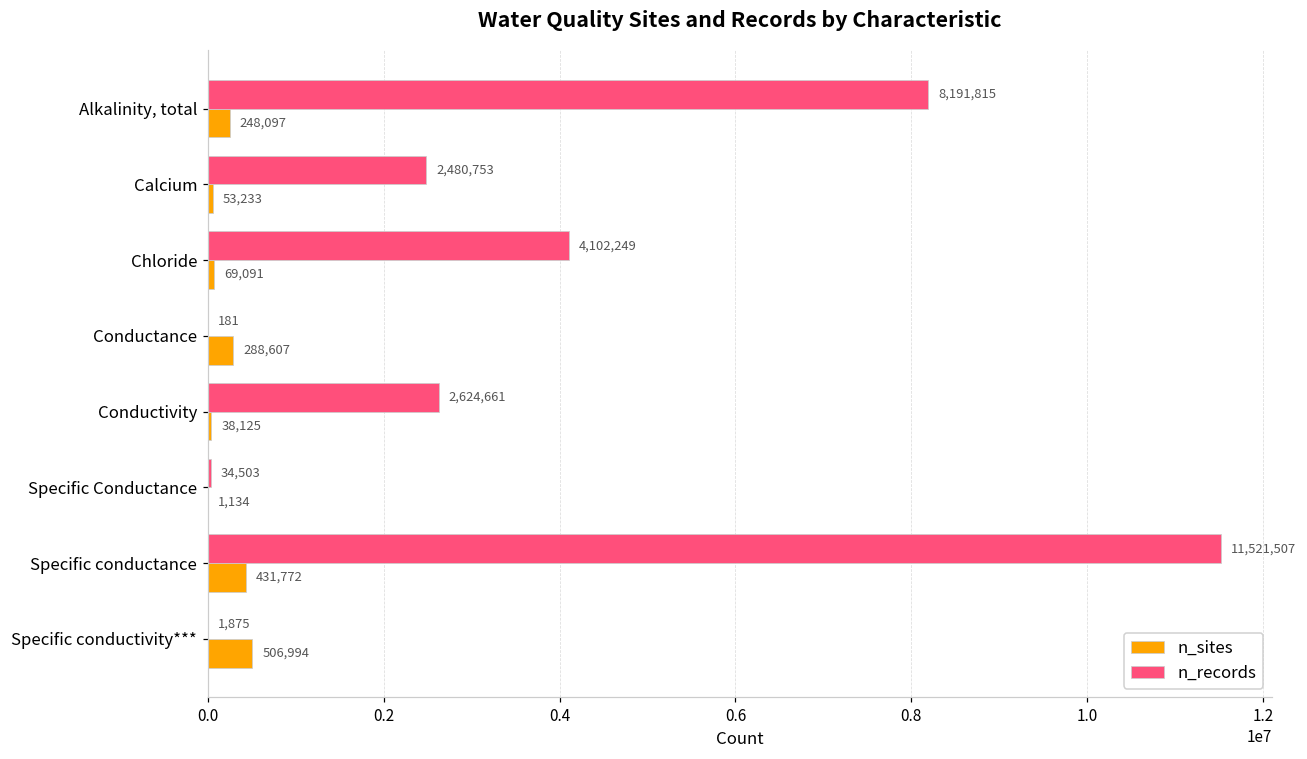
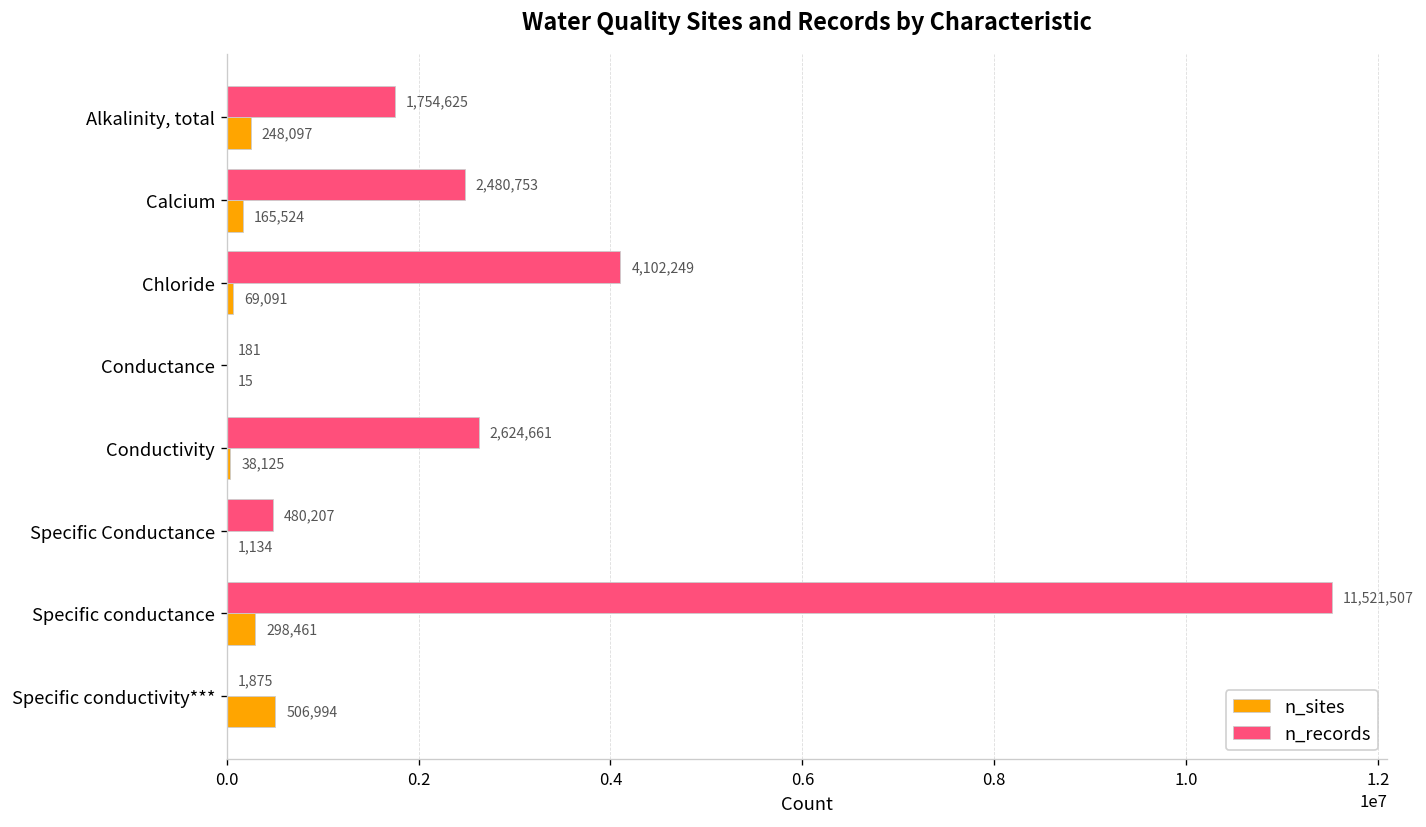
  {
    "n_sites": {
      "Alkalinity, total": "248,097",
-     "Calcium": "53,233",
+     "Calcium": "165,524",
      "Chloride": "69,091",
-     "Conductance": "288,607",
+     "Conductance": "15",
      "Conductivity": "38,125",
      "Specific Conductance": "1,134",
-     "Specific conductance": "431,772",
+     "Specific conductance": "298,461",
      "Specific conductivity***": "506,994"
    },
    "n_records": {
-     "Alkalinity, total": "8,191,815",
+     "Alkalinity, total": "1,754,625",
      "Calcium": "2,480,753",
      "Chloride": "4,102,249",
      "Conductance": "181",
      "Conductivity": "2,624,661",
-     "Specific Conductance": "34,503",
+     "Specific Conductance": "480,207",
      "Specific conductance": "11,521,507",
      "Specific conductivity***": "1,875"
    }
  }
